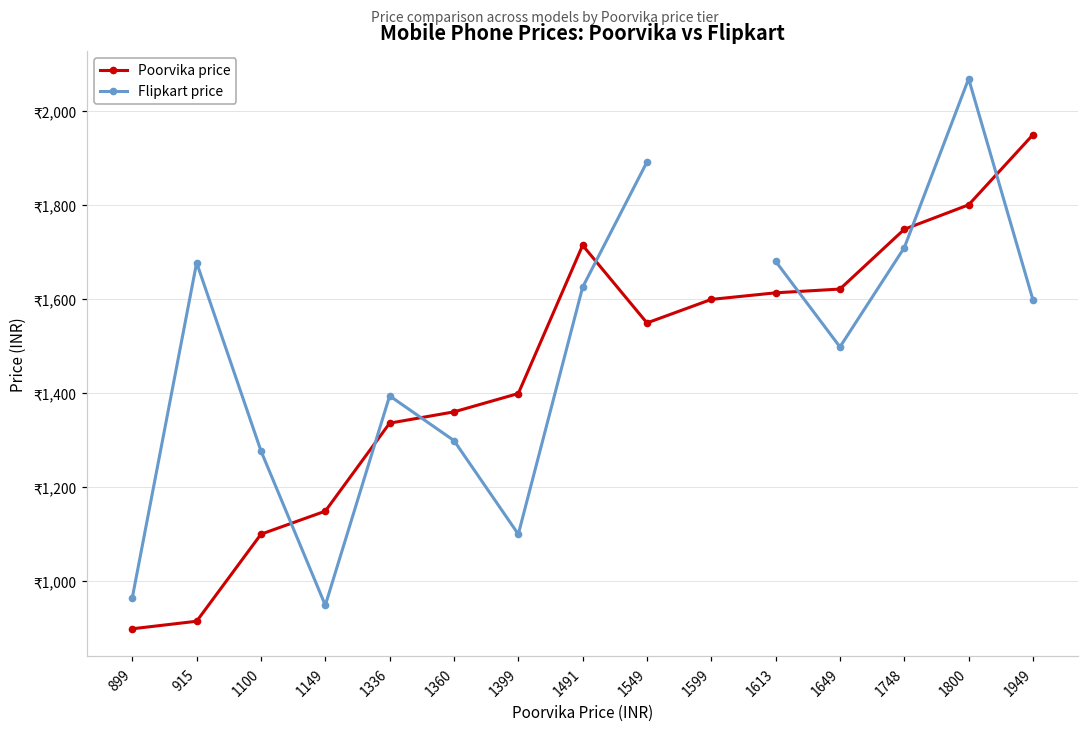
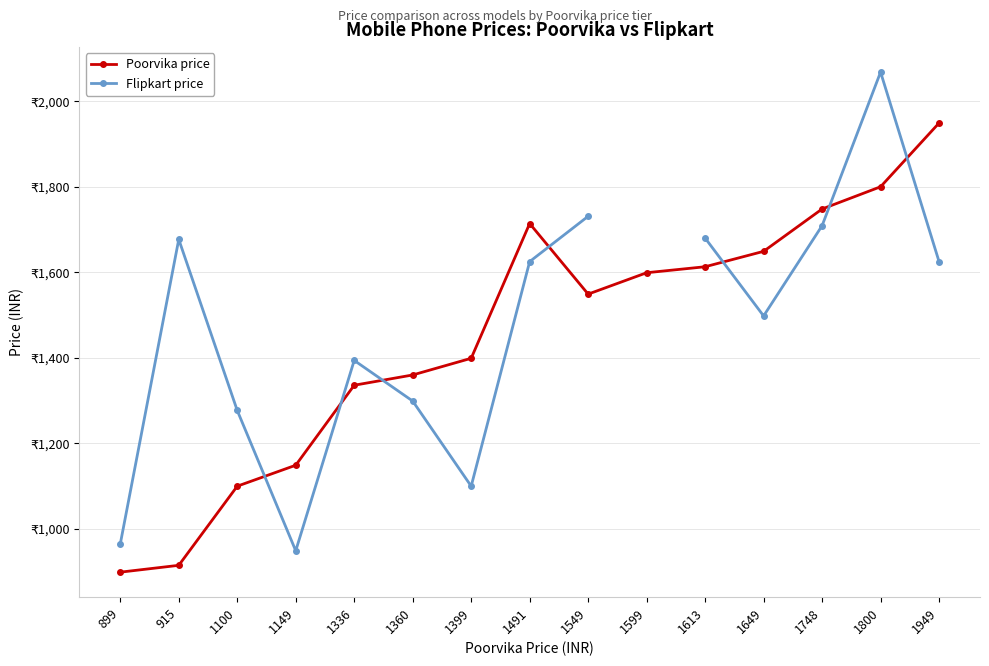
  {
    "Poorvika price": {
      "899": "₹900",
      "915": "₹920",
      "1100": "₹1,100",
      "1149": "₹1,150",
      "1336": "₹1,340",
      "1360": "₹1,360",
      "1399": "₹1,400",
      "1491": "₹1,710",
      "1549": "₹1,550",
      "1599": "₹1,600",
      "1613": "₹1,610",
-     "1649": "₹1,620",
+     "1649": "₹1,650",
      "1748": "₹1,750",
      "1800": "₹1,800",
      "1949": "₹1,950"
    },
    "Flipkart price": {
      "899": "₹970",
      "915": "₹1,680",
      "1100": "₹1,280",
      "1149": "₹950",
      "1336": "₹1,390",
      "1360": "₹1,300",
      "1399": "₹1,100",
      "1491": "₹1,630",
-     "1549": "₹1,890",
+     "1549": "₹1,730",
      "1613": "₹1,680",
      "1649": "₹1,500",
      "1748": "₹1,710",
      "1800": "₹2,070",
-     "1949": "₹1,600"
+     "1949": "₹1,630"
    }
  }
